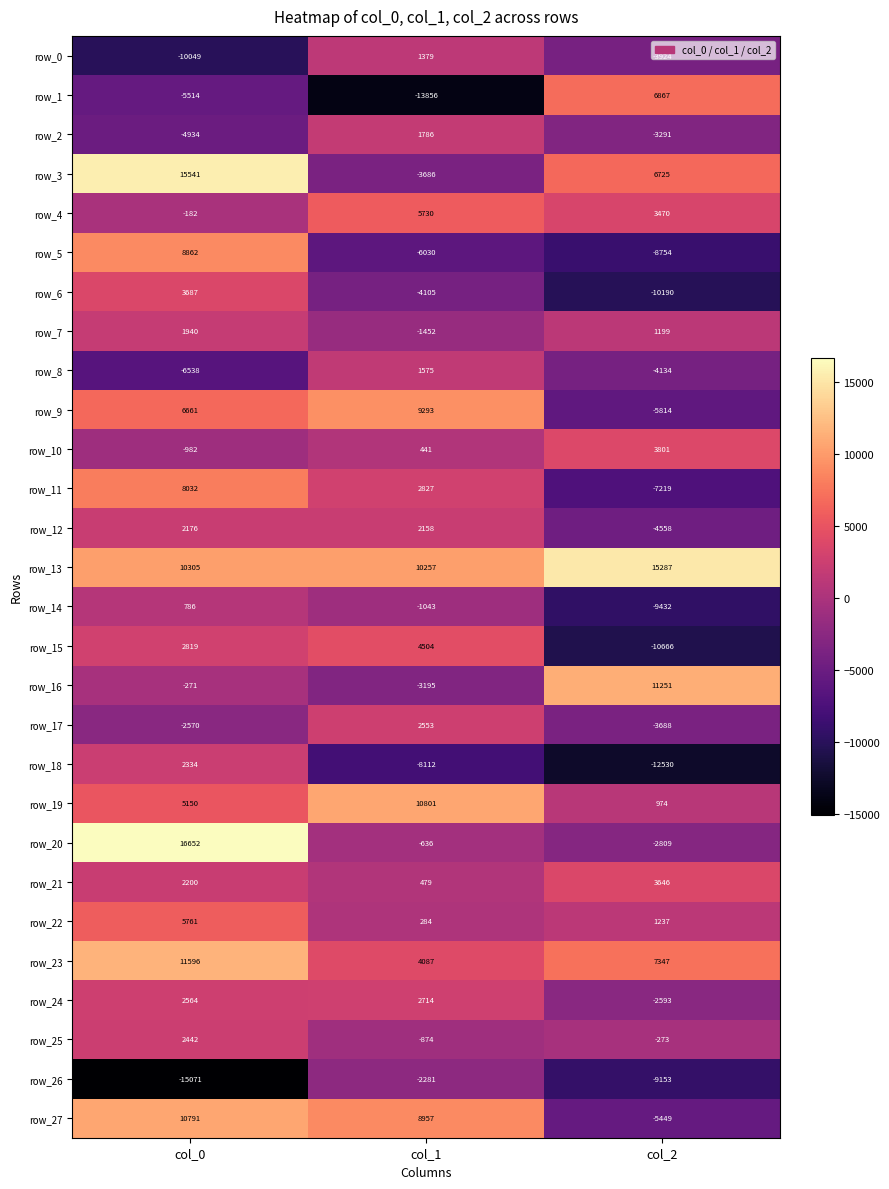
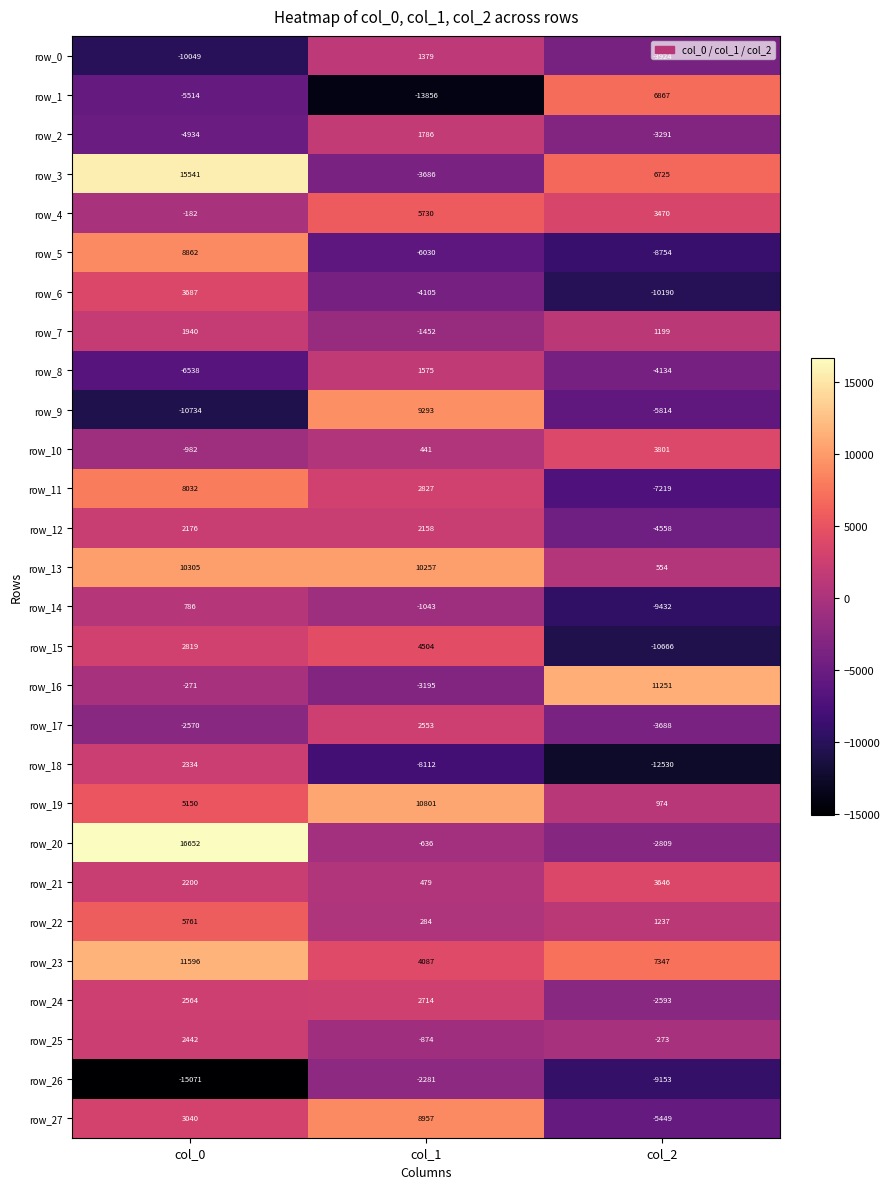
  {
    "row_0": {
      "col_0": -10049,
      "col_1": 1379
    },
    "row_1": {
      "col_0": -5514,
      "col_1": -13856,
      "col_2": 6867
    },
    "row_2": {
      "col_0": -4934,
      "col_1": 1786,
      "col_2": -3291
    },
    "row_3": {
      "col_0": 15541,
      "col_1": -3686,
      "col_2": 6725
    },
    "row_4": {
      "col_0": -182,
      "col_1": 5730,
      "col_2": 3470
    },
    "row_5": {
      "col_0": 8862,
      "col_1": -6030,
      "col_2": -8754
    },
    "row_6": {
      "col_0": 3687,
      "col_1": -4105,
      "col_2": -10190
    },
    "row_7": {
      "col_0": 1940,
      "col_1": -1452,
      "col_2": 1199
    },
    "row_8": {
      "col_0": -6538,
      "col_1": 1575,
      "col_2": -4134
    },
    "row_9": {
-     "col_0": 6661,
+     "col_0": -10734,
      "col_1": 9293,
      "col_2": -5814
    },
    "row_10": {
      "col_0": -982,
      "col_1": 441,
      "col_2": 3801
    },
    "row_11": {
      "col_0": 8032,
      "col_1": 2827,
      "col_2": -7219
    },
    "row_12": {
      "col_0": 2176,
      "col_1": 2158,
      "col_2": -4558
    },
    "row_13": {
      "col_0": 10305,
      "col_1": 10257,
-     "col_2": 15287
+     "col_2": 554
    },
    "row_14": {
      "col_0": 786,
      "col_1": -1043,
      "col_2": -9432
    },
    "row_15": {
      "col_0": 2819,
      "col_1": 4504,
      "col_2": -10666
    },
    "row_16": {
      "col_0": -271,
      "col_1": -3195,
      "col_2": 11251
    },
    "row_17": {
      "col_0": -2570,
      "col_1": 2553,
      "col_2": -3688
    },
    "row_18": {
      "col_0": 2334,
      "col_1": -8112,
      "col_2": -12530
    },
    "row_19": {
      "col_0": 5150,
      "col_1": 10801,
      "col_2": 974
    },
    "row_20": {
      "col_0": 16652,
      "col_1": -636,
      "col_2": -2809
    },
    "row_21": {
      "col_0": 2200,
      "col_1": 479,
      "col_2": 3646
    },
    "row_22": {
      "col_0": 5761,
      "col_1": 284,
      "col_2": 1237
    },
    "row_23": {
      "col_0": 11596,
      "col_1": 4087,
      "col_2": 7347
    },
    "row_24": {
      "col_0": 2564,
      "col_1": 2714,
      "col_2": -2593
    },
    "row_25": {
      "col_0": 2442,
      "col_1": -874,
      "col_2": -273
    },
    "row_26": {
      "col_0": -15071,
      "col_1": -2281,
      "col_2": -9153
    },
    "row_27": {
-     "col_0": 10791,
+     "col_0": 3040,
      "col_1": 8957,
      "col_2": -5449
    }
  }
